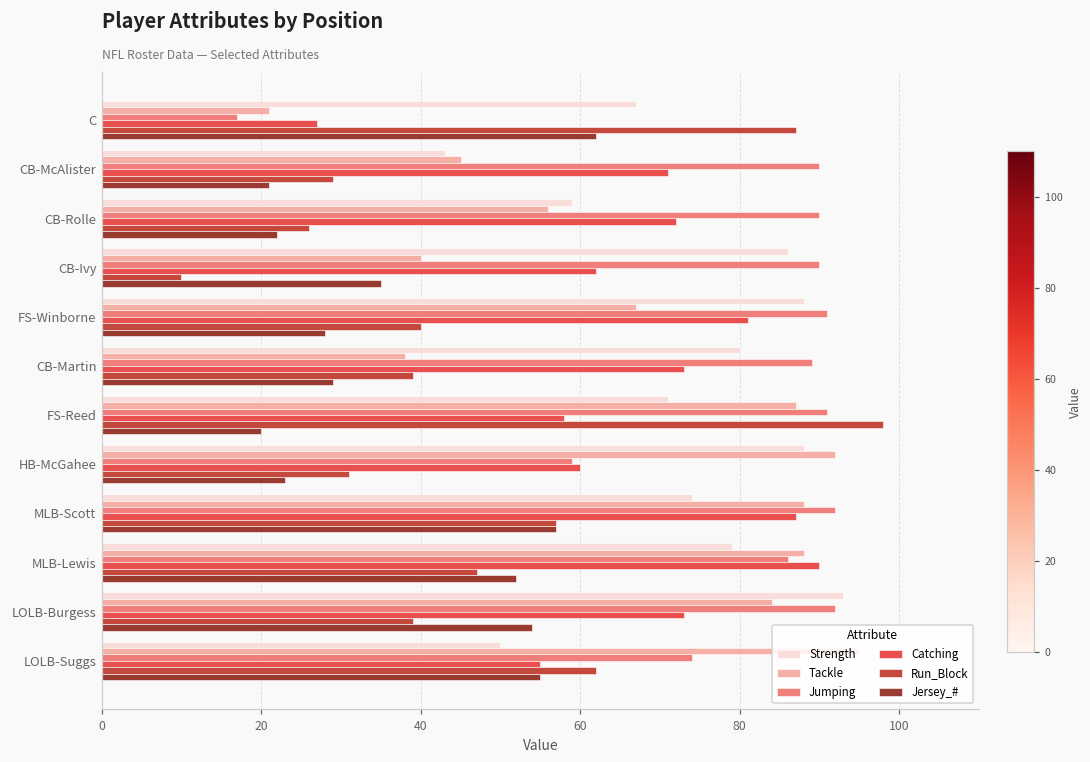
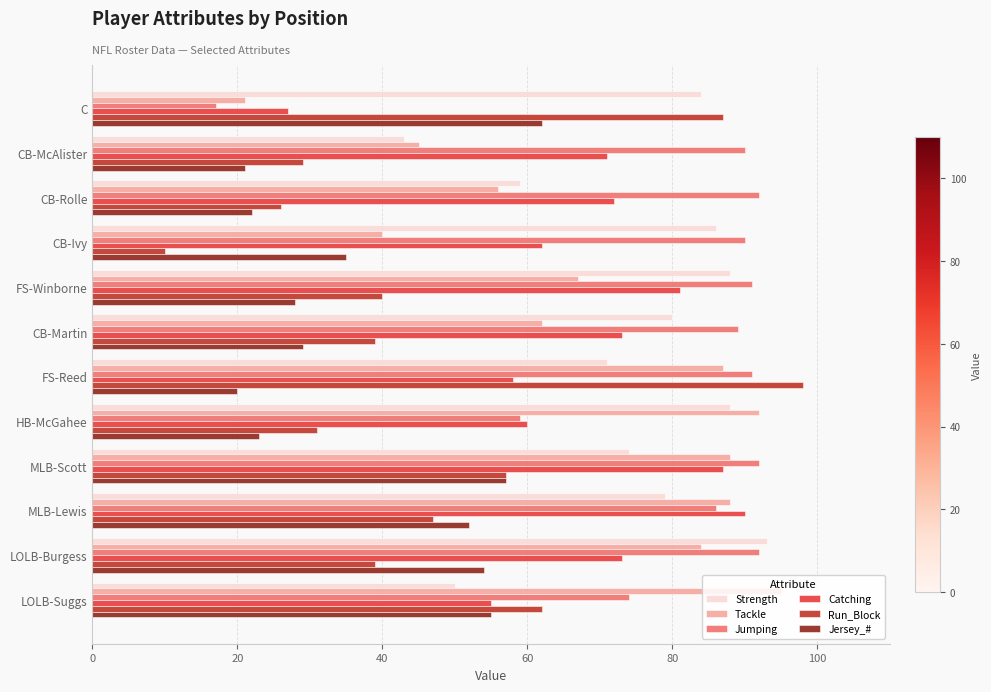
  {
    "Strength": {
-     "C": 67,
+     "C": 84,
      "CB-McAlister": 43,
      "CB-Rolle": 59,
      "CB-Ivy": 86,
      "FS-Winborne": 88,
      "CB-Martin": 80,
      "FS-Reed": 71,
      "HB-McGahee": 88,
      "MLB-Scott": 74,
      "MLB-Lewis": 79,
      "LOLB-Burgess": 93,
      "LOLB-Suggs": 50
    },
    "Tackle": {
      "C": 21,
      "CB-McAlister": 45,
      "CB-Rolle": 56,
      "CB-Ivy": 40,
      "FS-Winborne": 67,
-     "CB-Martin": 38,
+     "CB-Martin": 62,
      "FS-Reed": 87,
      "HB-McGahee": 92,
      "MLB-Scott": 88,
      "MLB-Lewis": 88,
      "LOLB-Burgess": 84
    },
    "Jumping": {
      "C": 17,
      "CB-McAlister": 90,
-     "CB-Rolle": 90,
+     "CB-Rolle": 92,
      "CB-Ivy": 90,
      "FS-Winborne": 91,
      "CB-Martin": 89,
      "FS-Reed": 91,
      "HB-McGahee": 59,
      "MLB-Scott": 92,
      "MLB-Lewis": 86,
      "LOLB-Burgess": 92,
      "LOLB-Suggs": 74
    }
  }
